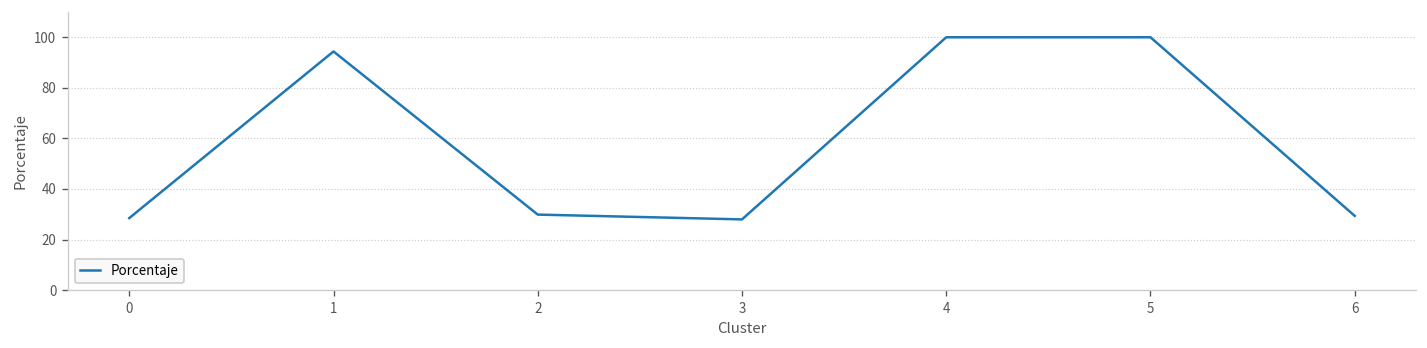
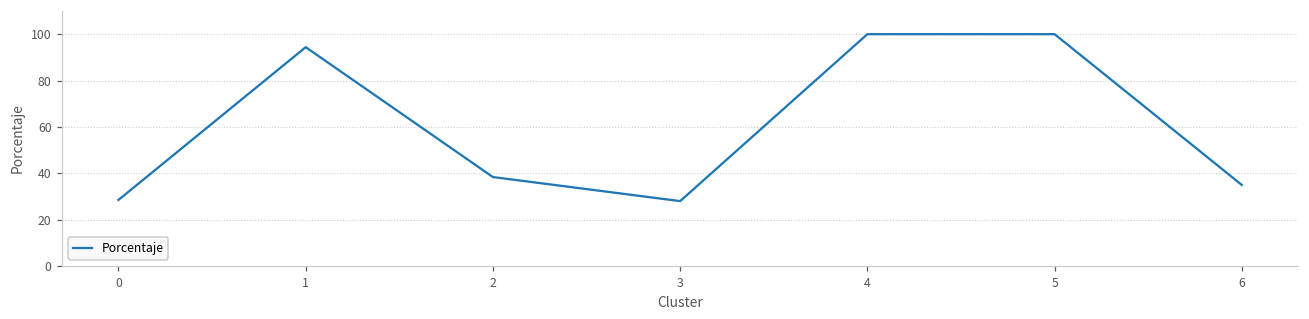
  {
    "0": 28,
    "1": 94,
-   "2": 30,
+   "2": 38,
    "3": 28,
    "4": 100,
    "5": 100,
-   "6": 29
+   "6": 35
  }
